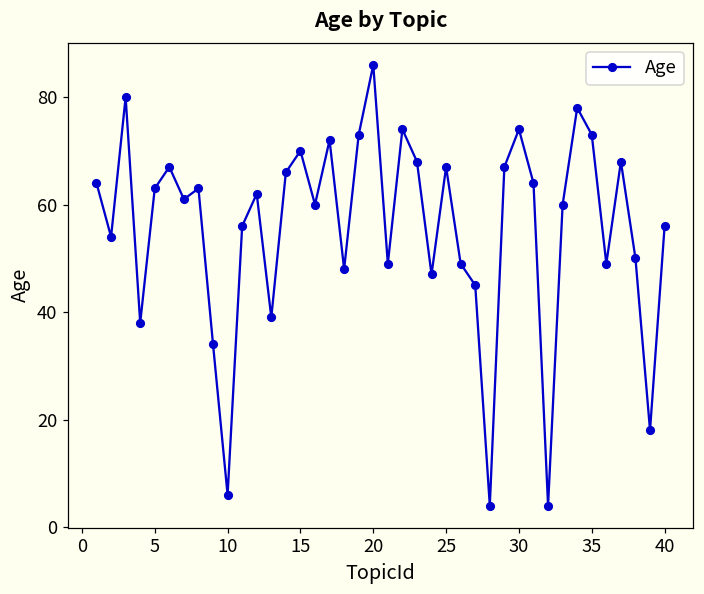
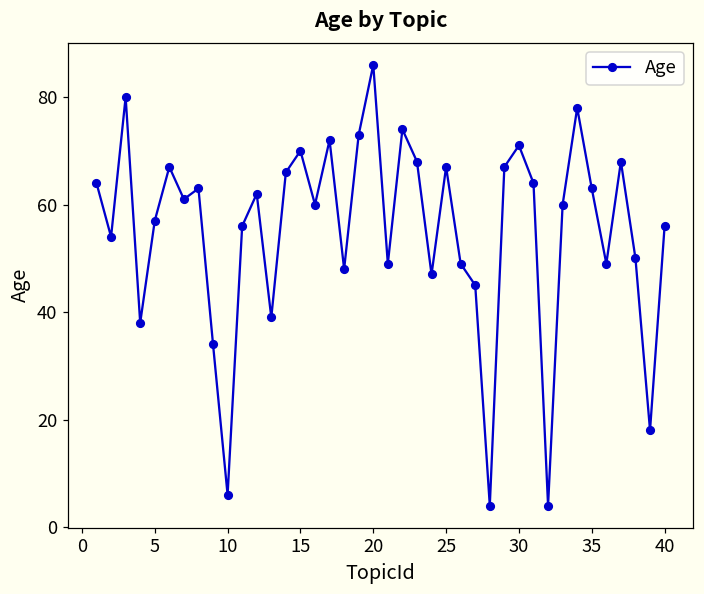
  {
-   "5": 63,
+   "5": 57,
    "10": 6,
    "15": 70,
    "20": 86,
    "25": 67,
-   "30": 74,
-   "35": 73,
+   "30": 71,
+   "35": 63,
    "40": 56
  }
